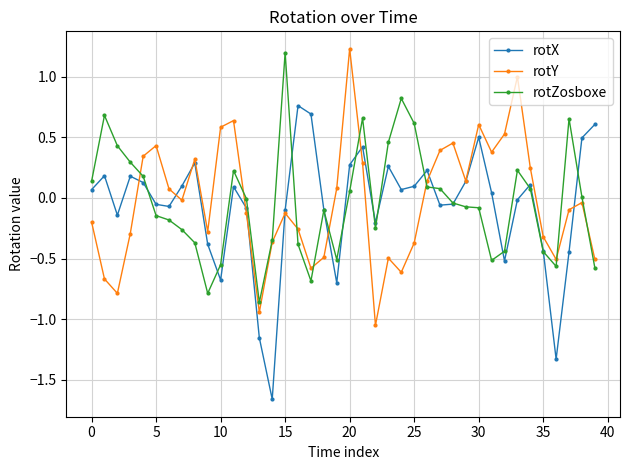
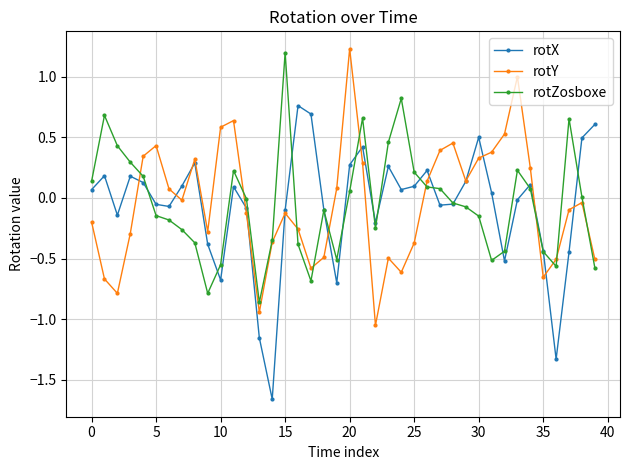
  {
    "rotX": {
      "0": 0.07,
      "5": -0.05,
      "10": -0.68,
      "15": -0.10,
      "20": 0.27,
      "25": 0.10,
      "30": 0.50
    },
    "rotY": {
      "0": -0.20,
      "5": 0.43,
      "10": 0.58,
      "15": -0.13,
      "20": 1.23,
      "25": -0.37,
-     "30": 0.61,
-     "35": -0.32
+     "30": 0.33,
+     "35": -0.65
    },
    "rotZosboxe": {
      "0": 0.14,
      "5": -0.15,
      "10": -0.55,
      "15": 1.20,
      "20": 0.05,
-     "25": 0.61,
-     "30": -0.08
+     "25": 0.21,
+     "30": -0.15
    }
  }
